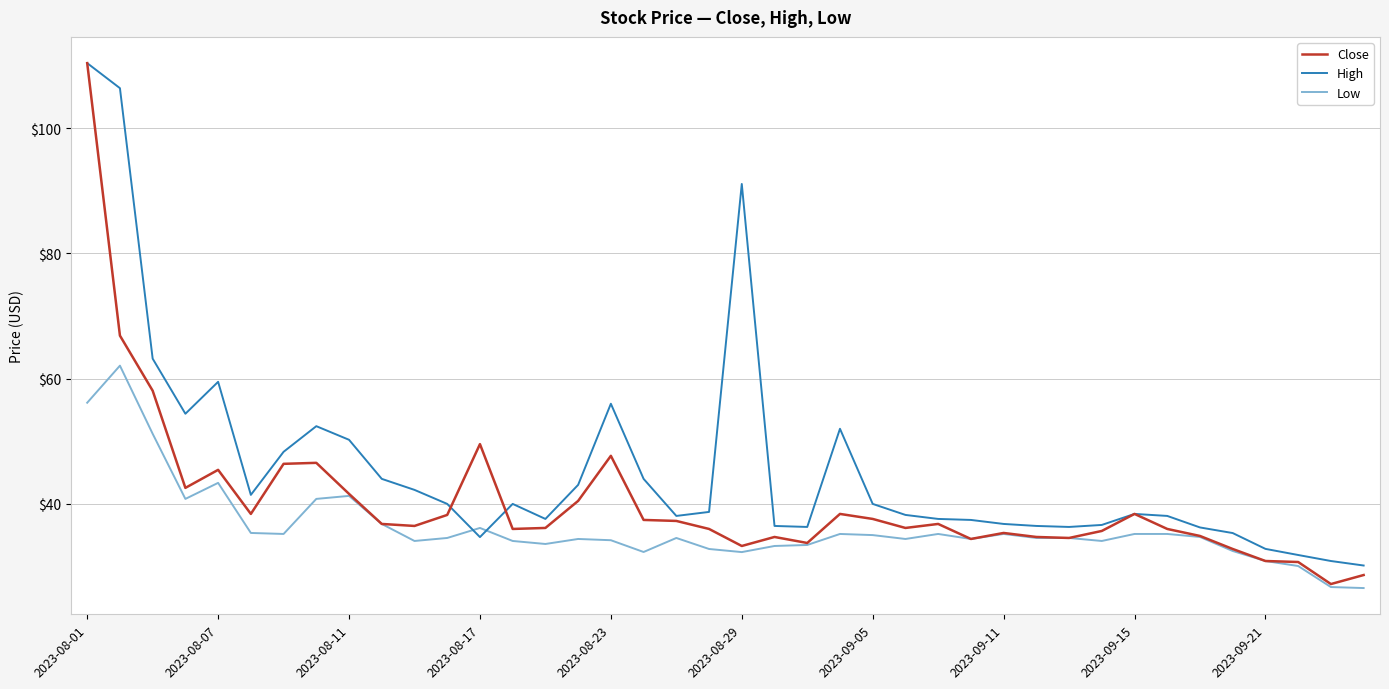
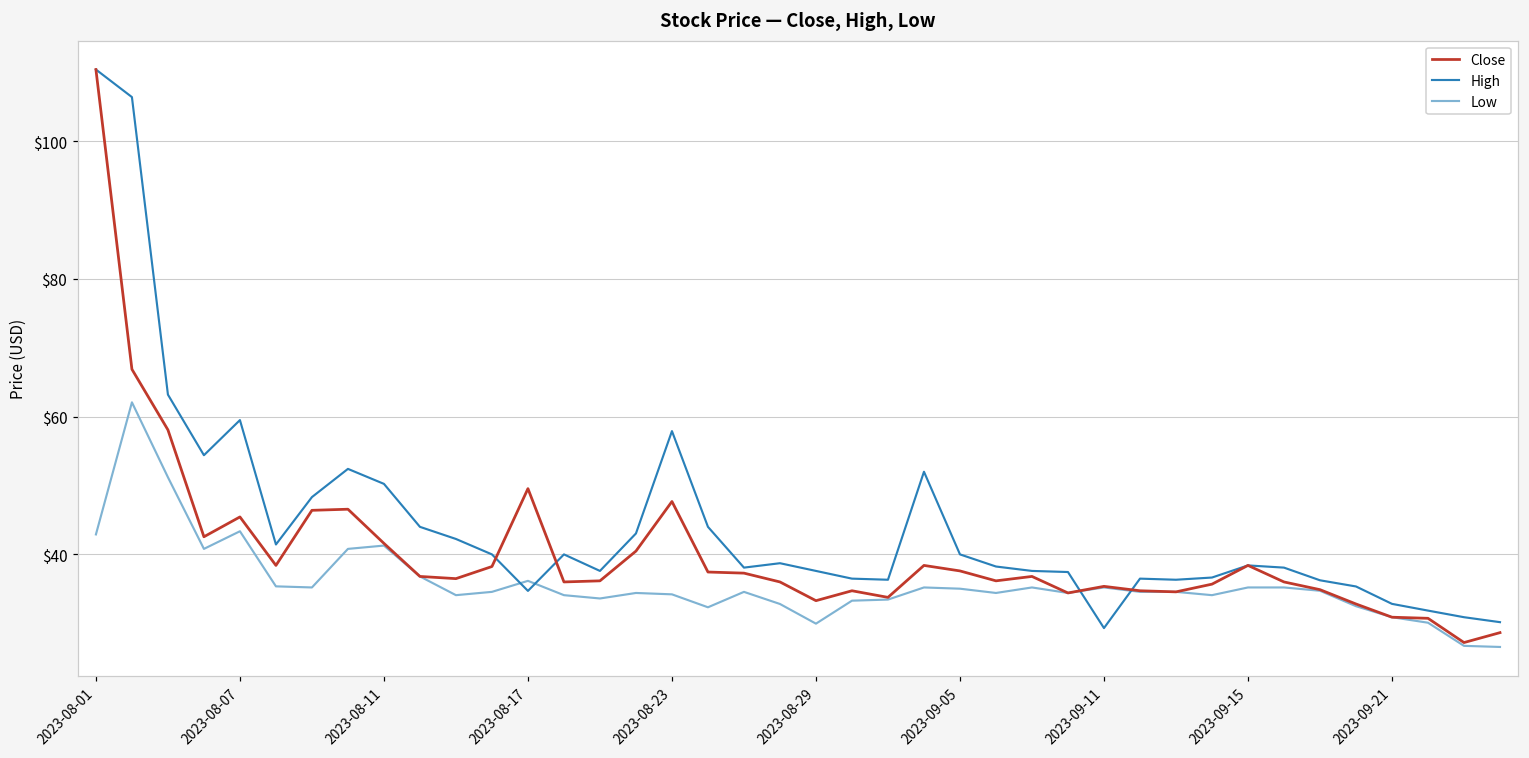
  {
    "Close": {
      "2023-08-07": "$45",
      "2023-08-17": "$50",
      "2023-08-23": "$48",
      "2023-08-29": "$33",
      "2023-09-05": "$38"
    },
    "High": {
      "2023-08-07": "$60",
      "2023-08-11": "$50",
      "2023-08-17": "$35",
-     "2023-08-23": "$56",
-     "2023-08-29": "$91",
+     "2023-08-23": "$58",
+     "2023-08-29": "$38",
      "2023-09-05": "$40",
-     "2023-09-11": "$37",
+     "2023-09-11": "$29",
      "2023-09-21": "$33"
    },
    "Low": {
-     "2023-08-01": "$56",
+     "2023-08-01": "$43",
      "2023-08-07": "$43",
      "2023-08-17": "$36",
      "2023-08-23": "$34",
-     "2023-08-29": "$32",
+     "2023-08-29": "$30",
      "2023-09-05": "$35",
      "2023-09-15": "$35"
    }
  }
